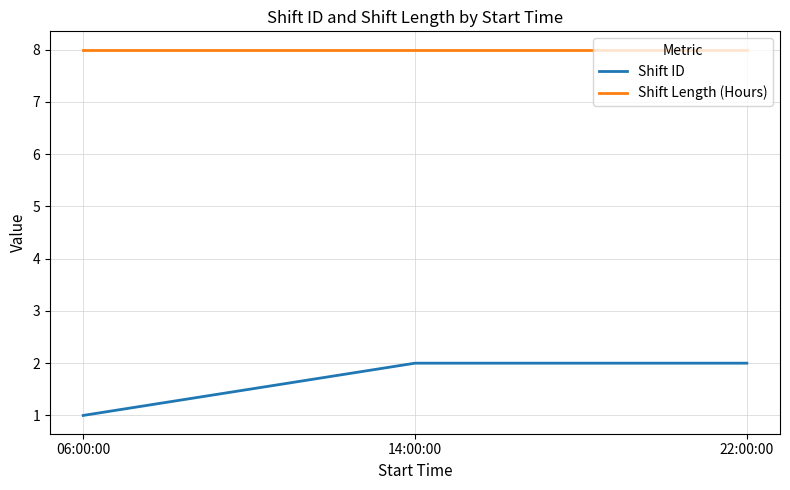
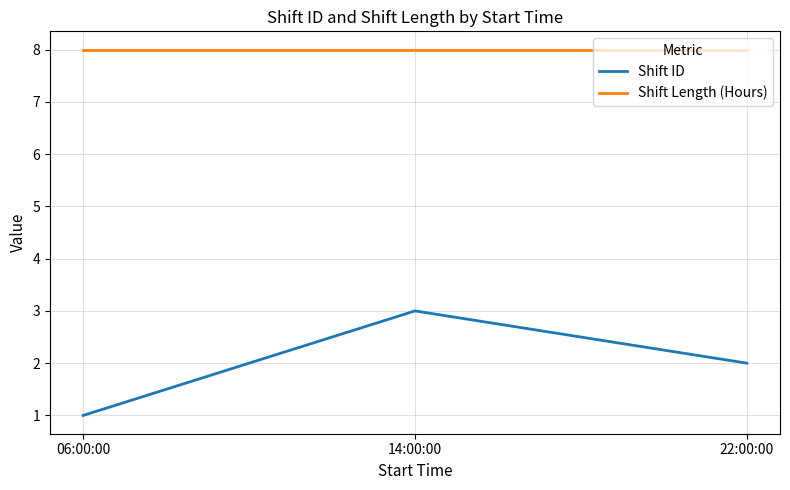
  {
    "Shift ID": {
      "06:00:00": 1,
-     "14:00:00": 2,
+     "14:00:00": 3,
      "22:00:00": 2
    },
    "Shift Length (Hours)": {
      "06:00:00": 8,
      "14:00:00": 8
    }
  }
